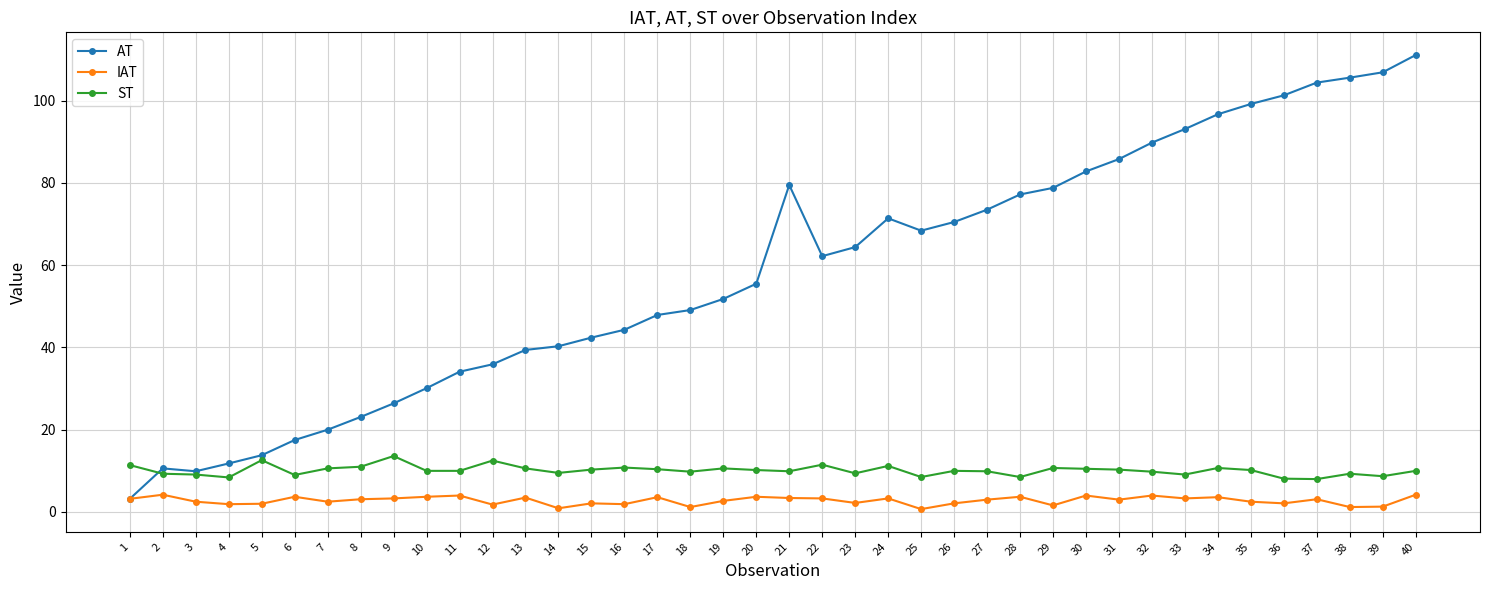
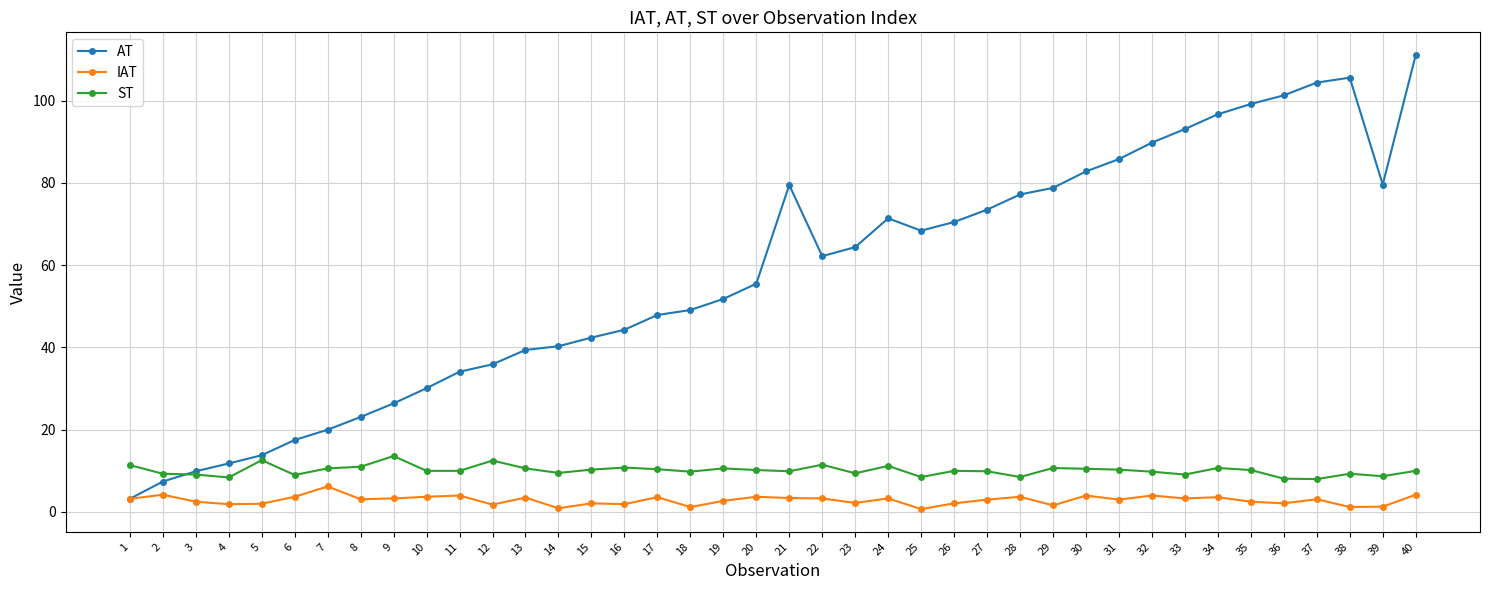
  {
    "AT": {
-     "2": 11,
+     "2": 7,
      "3": 10,
      "4": 12,
      "5": 14,
      "6": 18,
      "7": 20,
      "8": 23,
      "9": 26,
      "10": 30,
      "11": 34,
      "12": 36,
      "13": 39,
      "14": 40,
      "15": 42,
      "16": 44,
      "17": 48,
      "18": 49,
      "19": 52,
      "20": 56,
      "21": 80,
      "22": 62,
      "23": 64,
      "24": 71,
      "25": 68,
      "26": 71,
      "27": 74,
      "28": 77,
      "29": 79,
      "30": 83,
      "31": 86,
      "32": 90,
      "33": 93,
      "34": 97,
      "35": 99,
      "36": 101,
      "37": 104,
      "38": 106,
-     "39": 107,
+     "39": 80,
      "40": 111
    },
    "IAT": {
      "2": 4,
      "3": 3,
      "4": 2,
      "5": 2,
      "6": 4,
-     "7": 3,
+     "7": 6,
      "8": 3,
      "9": 3,
      "10": 4,
      "11": 4,
      "12": 2,
      "13": 4,
      "14": 1,
      "15": 2,
      "16": 2,
      "17": 4,
      "18": 1,
      "19": 3,
      "20": 4,
      "21": 3,
      "22": 3,
      "23": 2,
      "24": 3,
      "25": 1,
      "26": 2,
      "27": 3,
      "28": 4,
      "29": 2,
      "30": 4,
      "31": 3,
      "32": 4,
      "33": 3,
      "34": 4,
      "35": 3,
      "36": 2,
      "37": 3,
      "38": 1,
      "39": 1,
      "40": 4
    },
    "ST": {
      "1": 11,
      "2": 9,
      "3": 9,
      "4": 8,
      "5": 13,
      "6": 9,
      "7": 11,
      "8": 11,
      "9": 14,
      "10": 10,
      "11": 10,
      "12": 13,
      "13": 11,
      "14": 10,
      "15": 10,
      "16": 11,
      "17": 10,
      "18": 10,
      "19": 11,
      "20": 10,
      "21": 10,
      "22": 12,
      "23": 9,
      "24": 11,
      "25": 9,
      "26": 10,
      "27": 10,
      "28": 9,
      "29": 11,
      "30": 11,
      "31": 10,
      "32": 10,
      "33": 9,
      "34": 11,
      "35": 10,
      "36": 8,
      "37": 8,
      "38": 9,
      "39": 9,
      "40": 10
    }
  }
